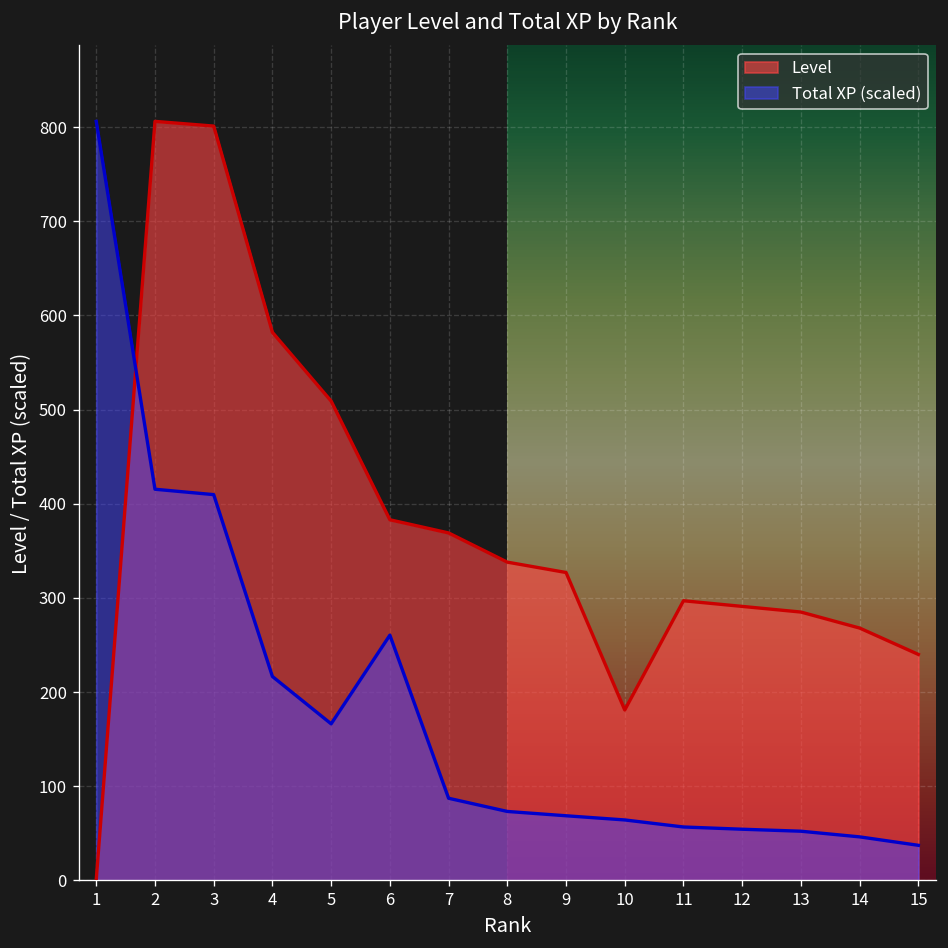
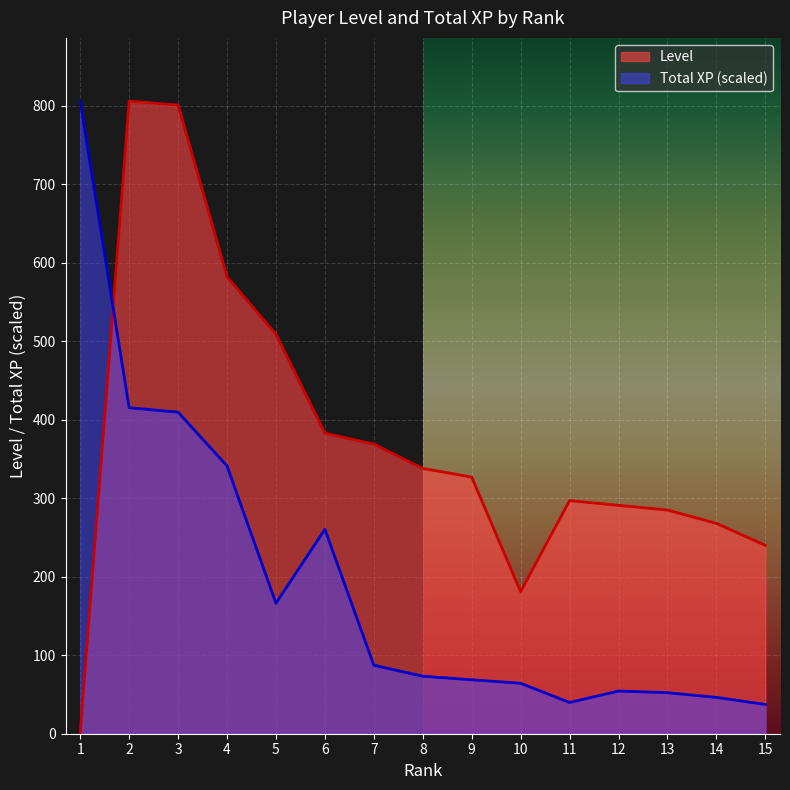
  {
    "Level": {
      "1": 0,
      "2": 810,
      "3": 800,
      "4": 580,
      "5": 510,
      "6": 380,
      "7": 370,
      "8": 340,
      "9": 330,
      "10": 180,
      "11": 300,
      "12": 290,
      "13": 290,
      "14": 270,
      "15": 240
    },
    "Total XP (scaled)": {
      "1": 810,
      "2": 420,
      "3": 410,
-     "4": 220,
+     "4": 340,
      "5": 170,
      "6": 260,
      "7": 90,
      "8": 70,
      "9": 70,
      "10": 60,
-     "11": 60,
+     "11": 40,
      "12": 50,
      "13": 50,
      "14": 50,
      "15": 40
    }
  }
